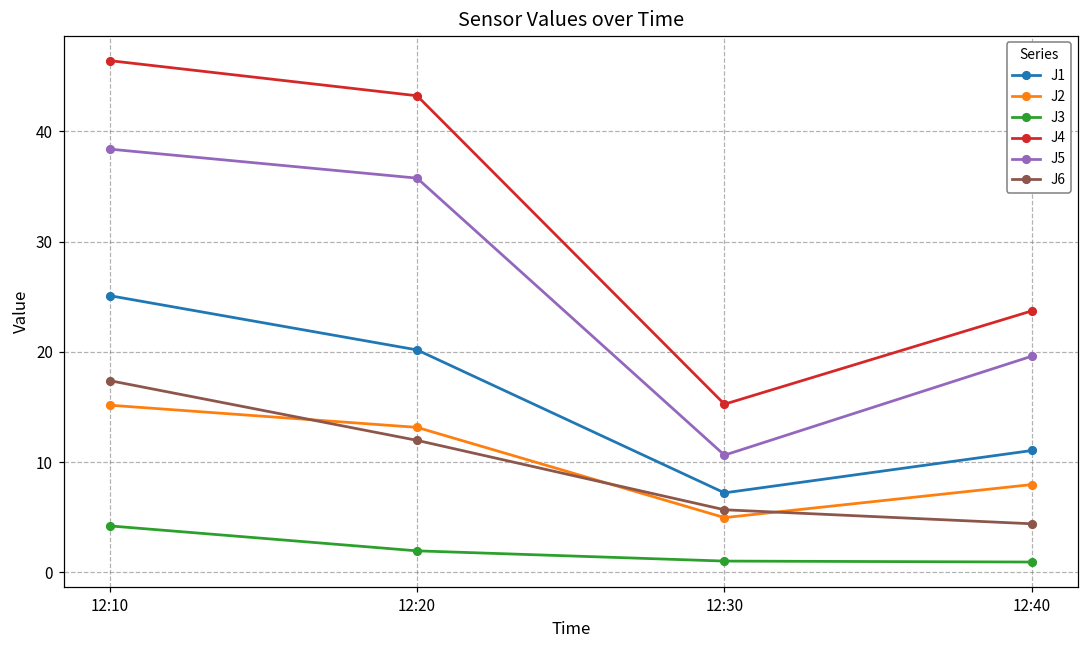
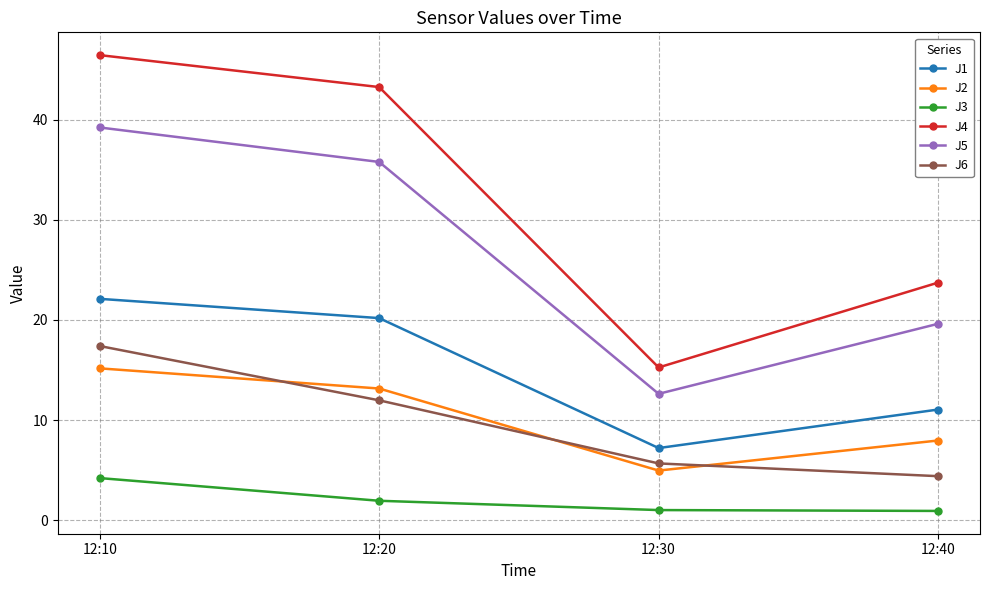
  {
    "J1": {
-     "12:10": 25.1,
+     "12:10": 22.1,
      "12:20": 20.2,
      "12:30": 7.2,
      "12:40": 11.1
    },
    "J2": {
      "12:10": 15.2,
      "12:20": 13.1,
      "12:30": 5.0,
      "12:40": 8.0
    },
    "J3": {
      "12:10": 4.2,
      "12:20": 1.9,
      "12:30": 1.0,
      "12:40": 0.9
    },
    "J4": {
      "12:10": 46.4,
      "12:20": 43.2,
      "12:30": 15.3,
      "12:40": 23.7
    },
    "J5": {
-     "12:10": 38.4,
+     "12:10": 39.2,
      "12:20": 35.8,
-     "12:30": 10.6,
+     "12:30": 12.6,
      "12:40": 19.6
    },
    "J6": {
      "12:10": 17.4,
      "12:20": 12.0,
      "12:30": 5.7,
      "12:40": 4.4
    }
  }
